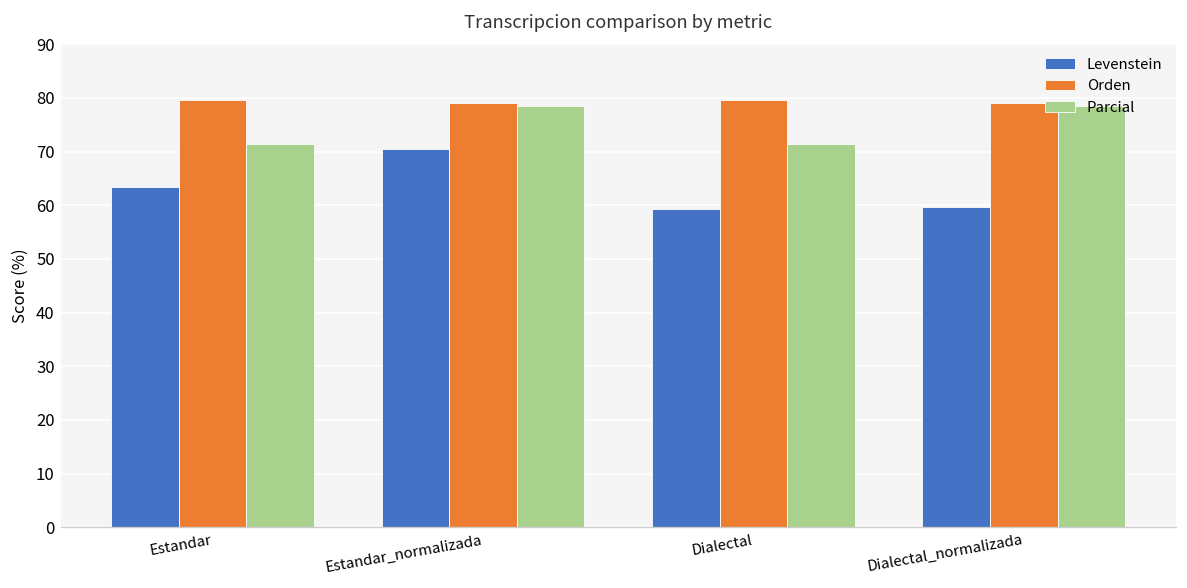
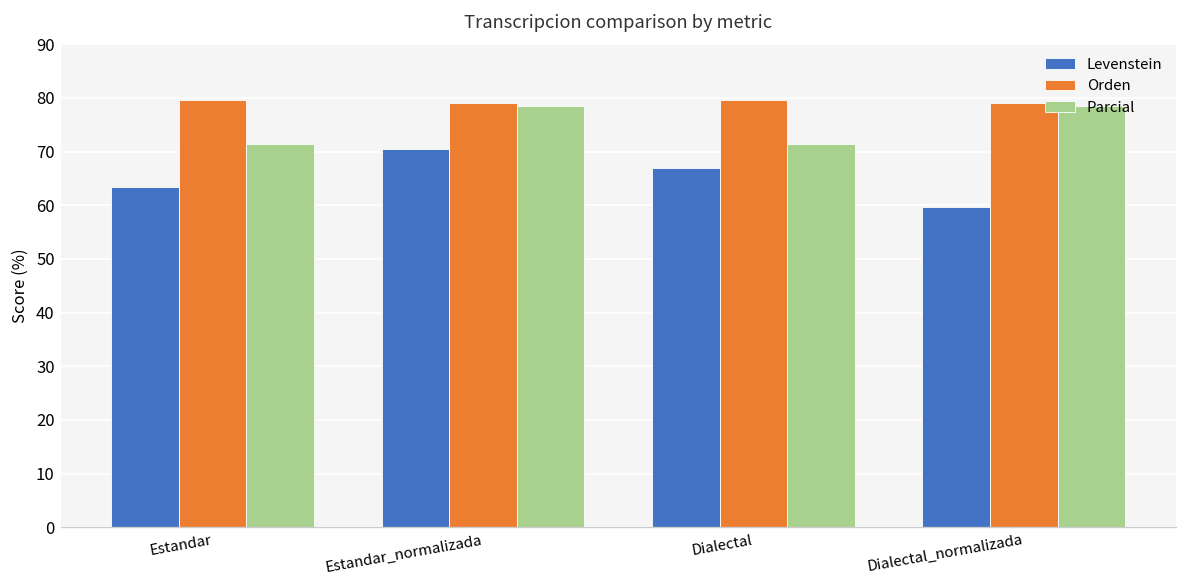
  {
    "Levenstein": {
      "Estandar": 63,
      "Estandar_normalizada": 70,
-     "Dialectal": 59,
+     "Dialectal": 67,
      "Dialectal_normalizada": 60
    },
    "Orden": {
      "Estandar": 80,
      "Estandar_normalizada": 79,
      "Dialectal": 80,
      "Dialectal_normalizada": 79
    },
    "Parcial": {
      "Estandar": 71,
      "Estandar_normalizada": 79,
      "Dialectal": 71,
      "Dialectal_normalizada": 79
    }
  }
